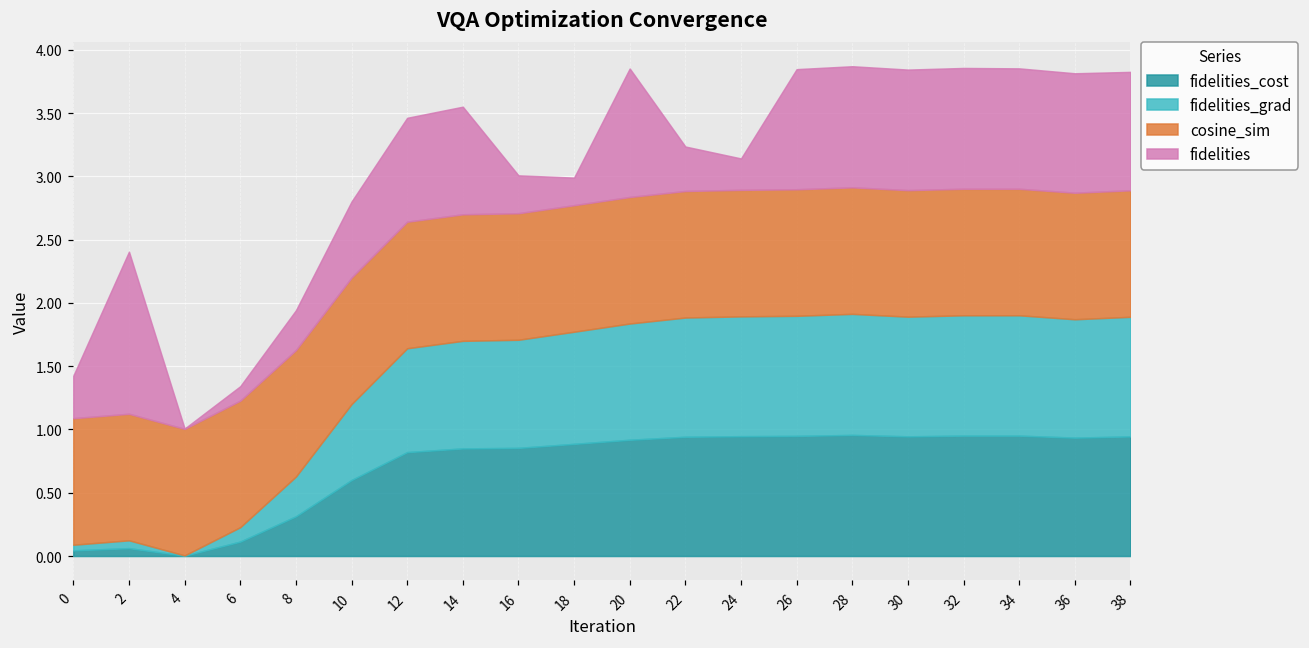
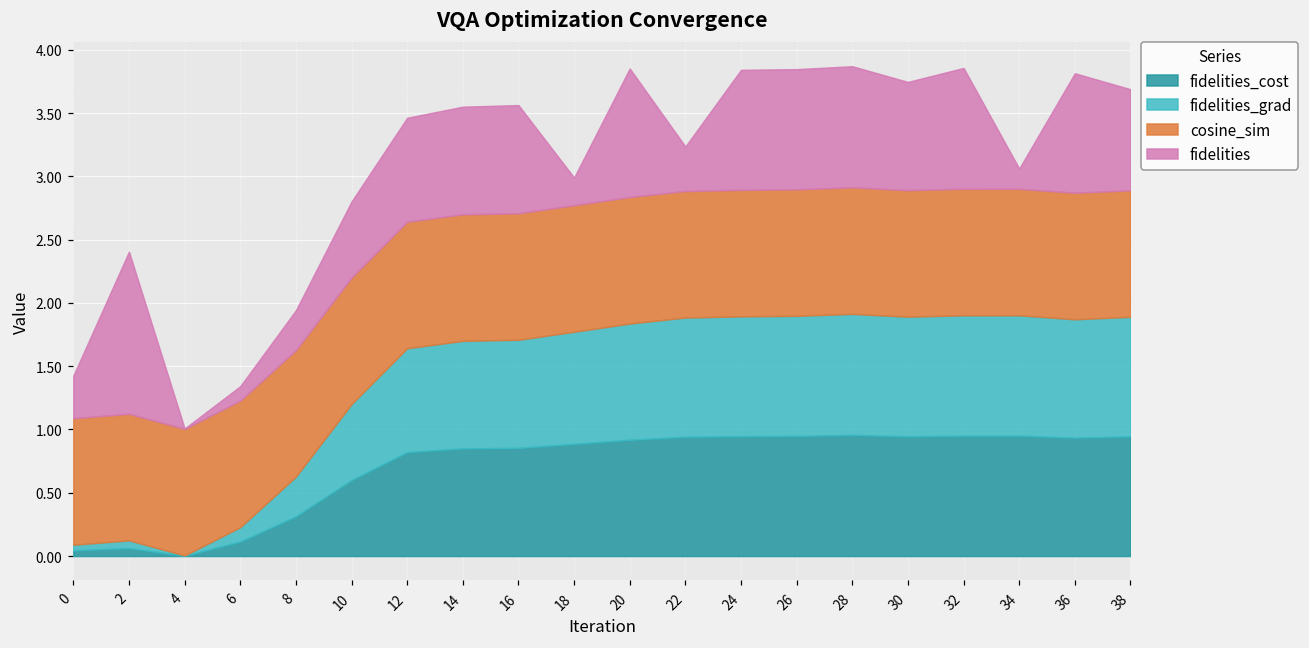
  {
    "cosine_sim": {
      "0": 1.00,
      "2": 1.00,
      "6": 1.00,
      "8": 1.00,
      "10": 1.00,
      "12": 1.00,
      "14": 1.00,
      "16": 1.00,
      "18": 1.00,
      "20": 1.00,
      "22": 1.00,
      "24": 1.00,
      "26": 1.00,
      "28": 1.00,
      "30": 1.00,
      "32": 1.00,
      "34": 1.00,
      "36": 1.00,
      "38": 1.00
    },
    "fidelities": {
      "0": 0.34,
      "2": 1.28,
      "6": 0.11,
      "8": 0.31,
      "10": 0.60,
      "12": 0.82,
      "14": 0.85,
-     "16": 0.30,
+     "16": 0.85,
      "18": 0.22,
      "20": 1.02,
      "22": 0.35,
-     "24": 0.25,
+     "24": 0.95,
      "26": 0.95,
      "28": 0.96,
-     "30": 0.95,
+     "30": 0.85,
      "32": 0.95,
-     "34": 0.95,
+     "34": 0.16,
      "36": 0.94,
-     "38": 0.94
+     "38": 0.80
    }
  }
